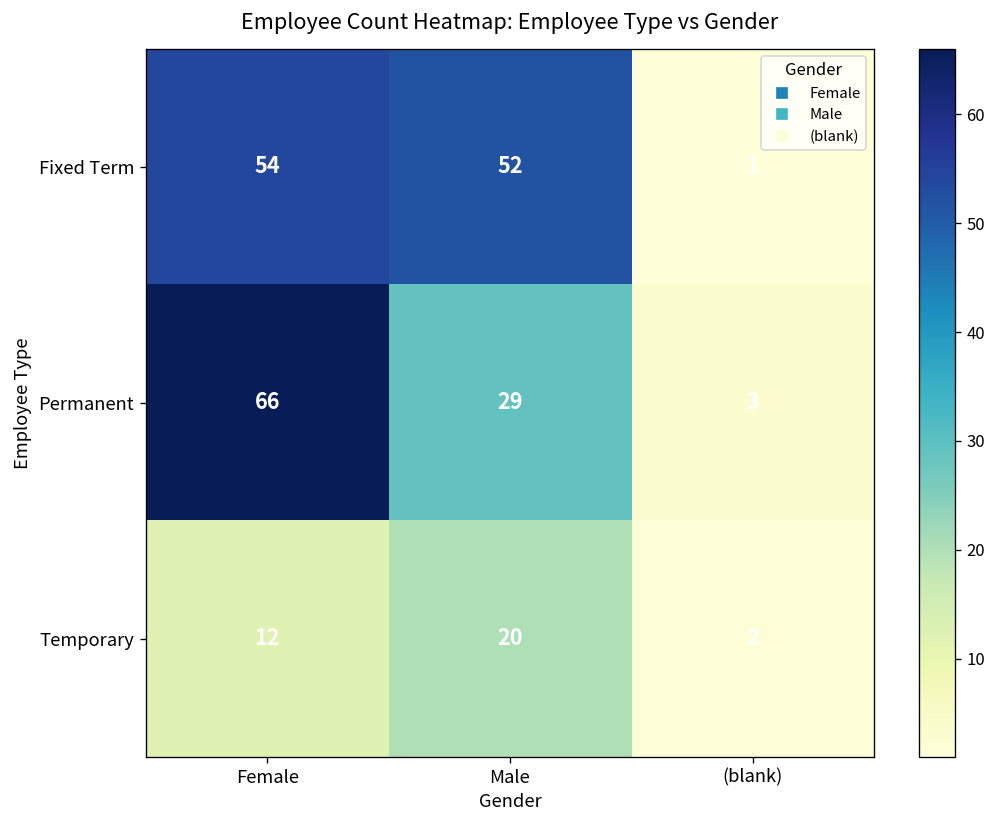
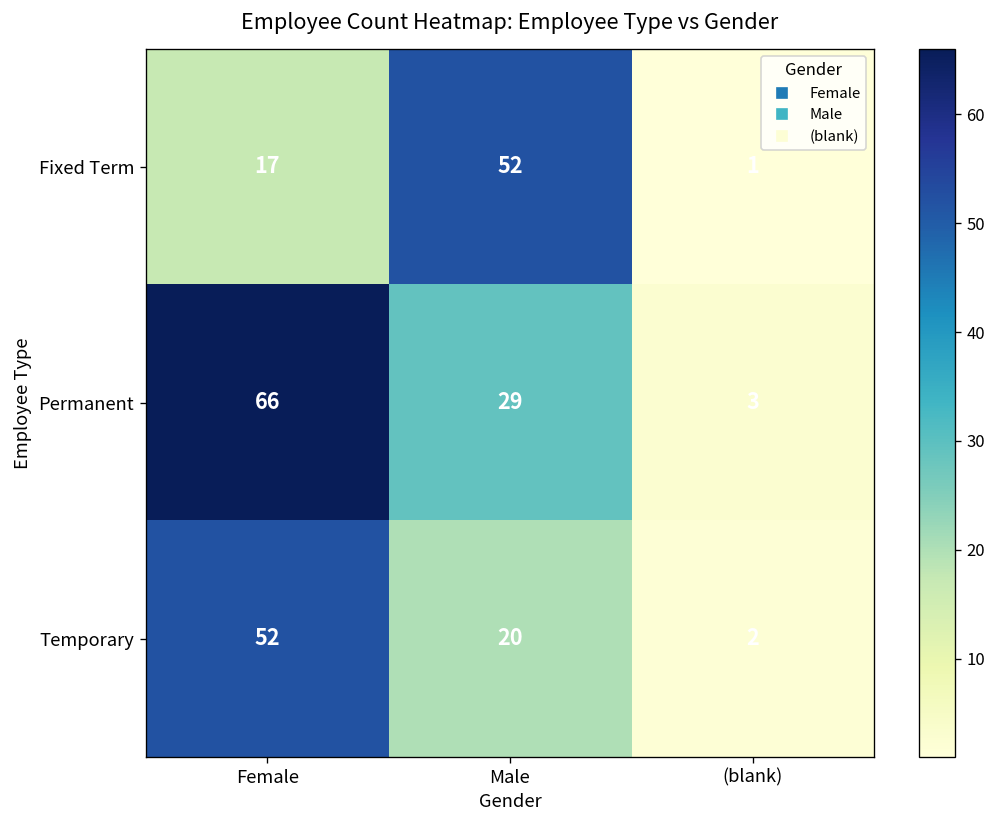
  {
    "Fixed Term": {
-     "Female": 54,
+     "Female": 17,
      "Male": 52
    },
    "Permanent": {
      "Female": 66,
      "Male": 29
    },
    "Temporary": {
-     "Female": 12,
+     "Female": 52,
      "Male": 20
    }
  }
